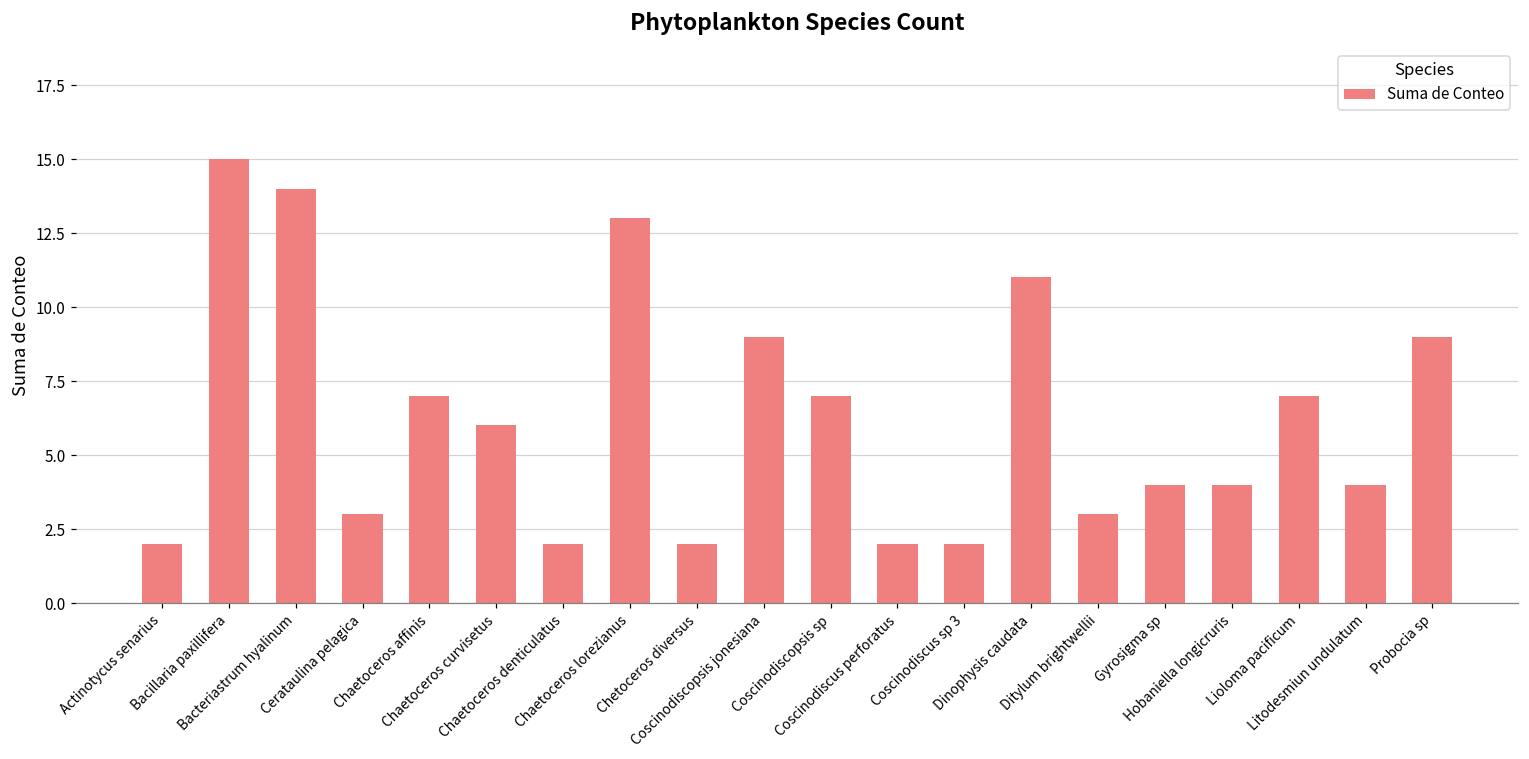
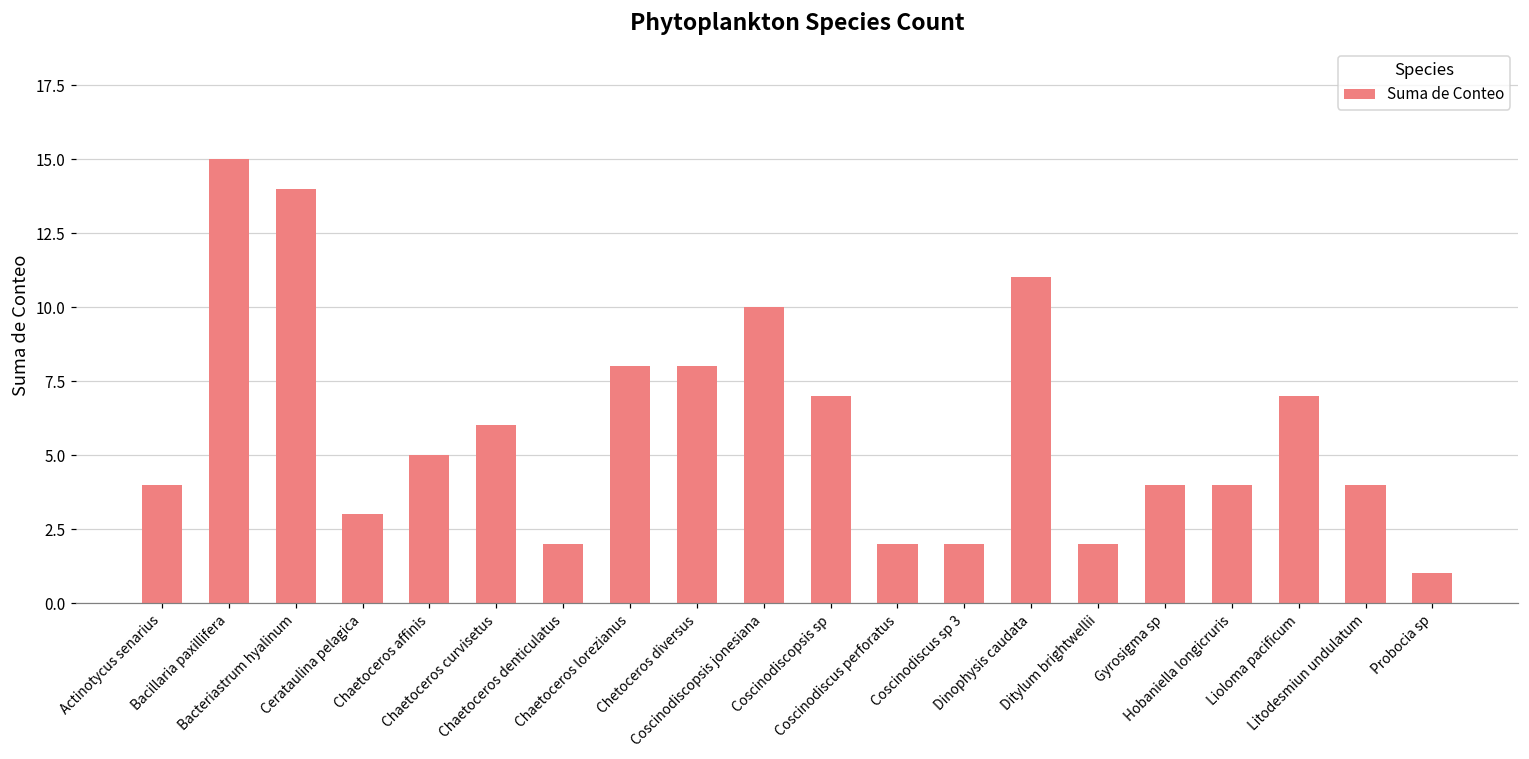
  {
-   "Actinotycus senarius": 2,
+   "Actinotycus senarius": 4,
    "Bacillaria paxillifera": 15,
    "Bacteriastrum hyalinum": 14,
    "Cerataulina pelagica": 3,
-   "Chaetoceros affinis": 7,
+   "Chaetoceros affinis": 5,
    "Chaetoceros curvisetus": 6,
    "Chaetoceros denticulatus": 2,
-   "Chaetoceros lorezianus": 13,
-   "Chetoceros diversus": 2,
-   "Coscinodiscopsis jonesiana": 9,
+   "Chaetoceros lorezianus": 8,
+   "Chetoceros diversus": 8,
+   "Coscinodiscopsis jonesiana": 10,
    "Coscinodiscopsis sp": 7,
    "Coscinodiscus perforatus": 2,
    "Coscinodiscus sp 3": 2,
    "Dinophysis caudata": 11,
-   "Ditylum brightwellii": 3,
+   "Ditylum brightwellii": 2,
    "Gyrosigma sp": 4,
    "Hobaniella longicruris": 4,
    "Lioloma pacificum": 7,
    "Litodesmiun undulatum": 4,
-   "Probocia sp": 9
+   "Probocia sp": 1
  }
